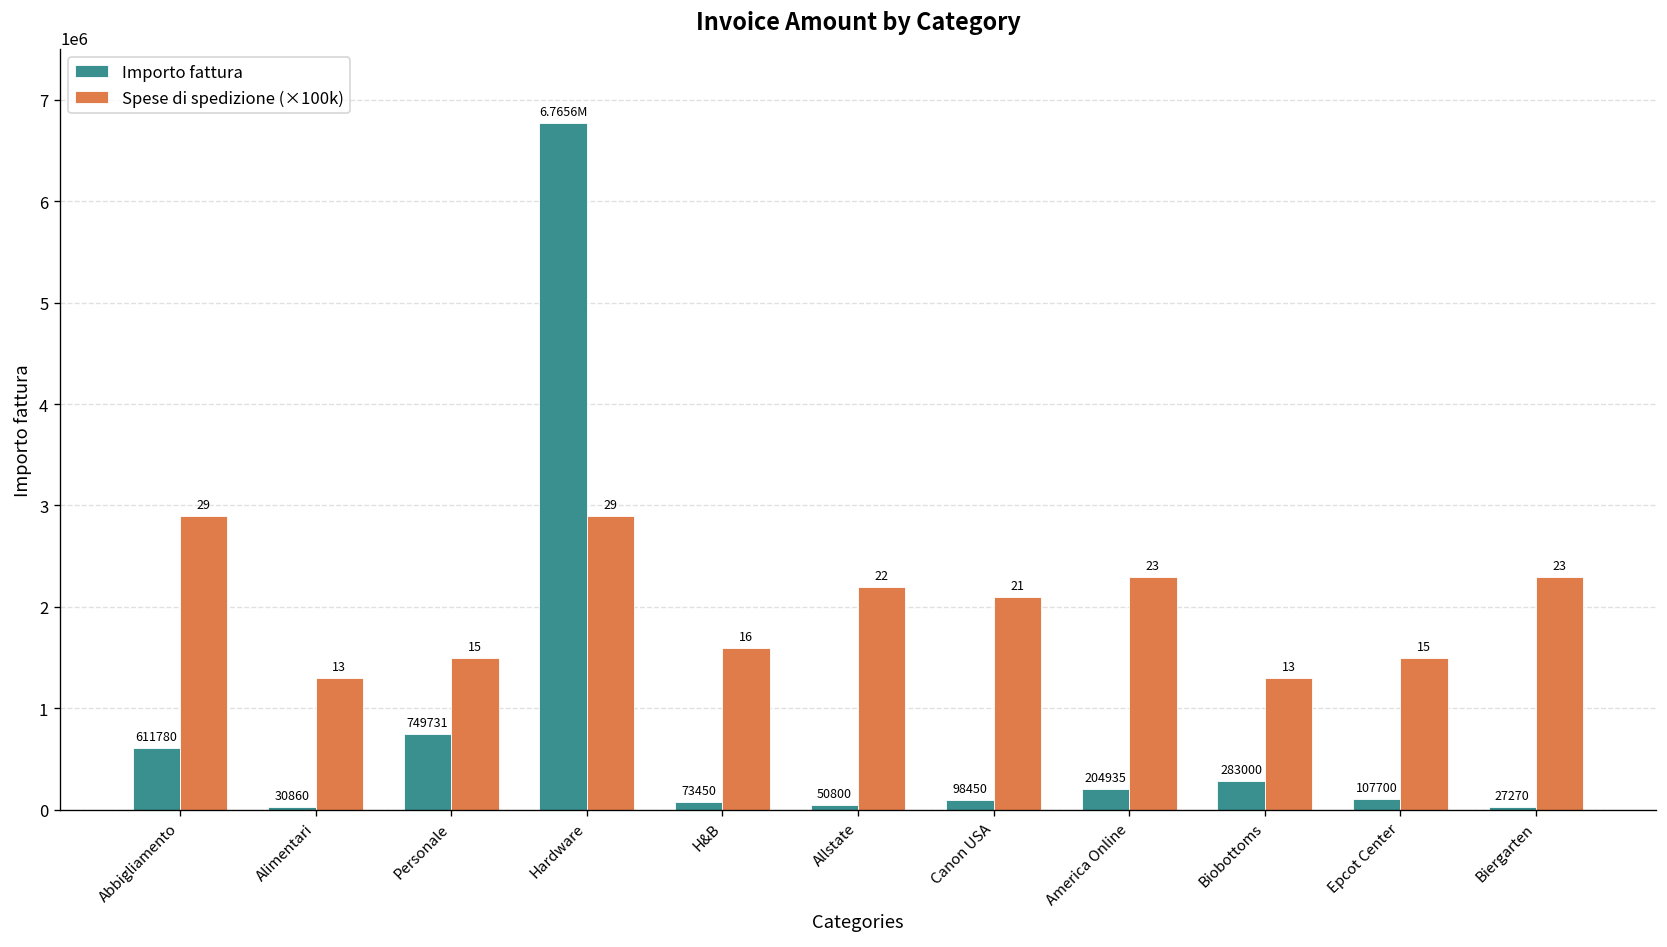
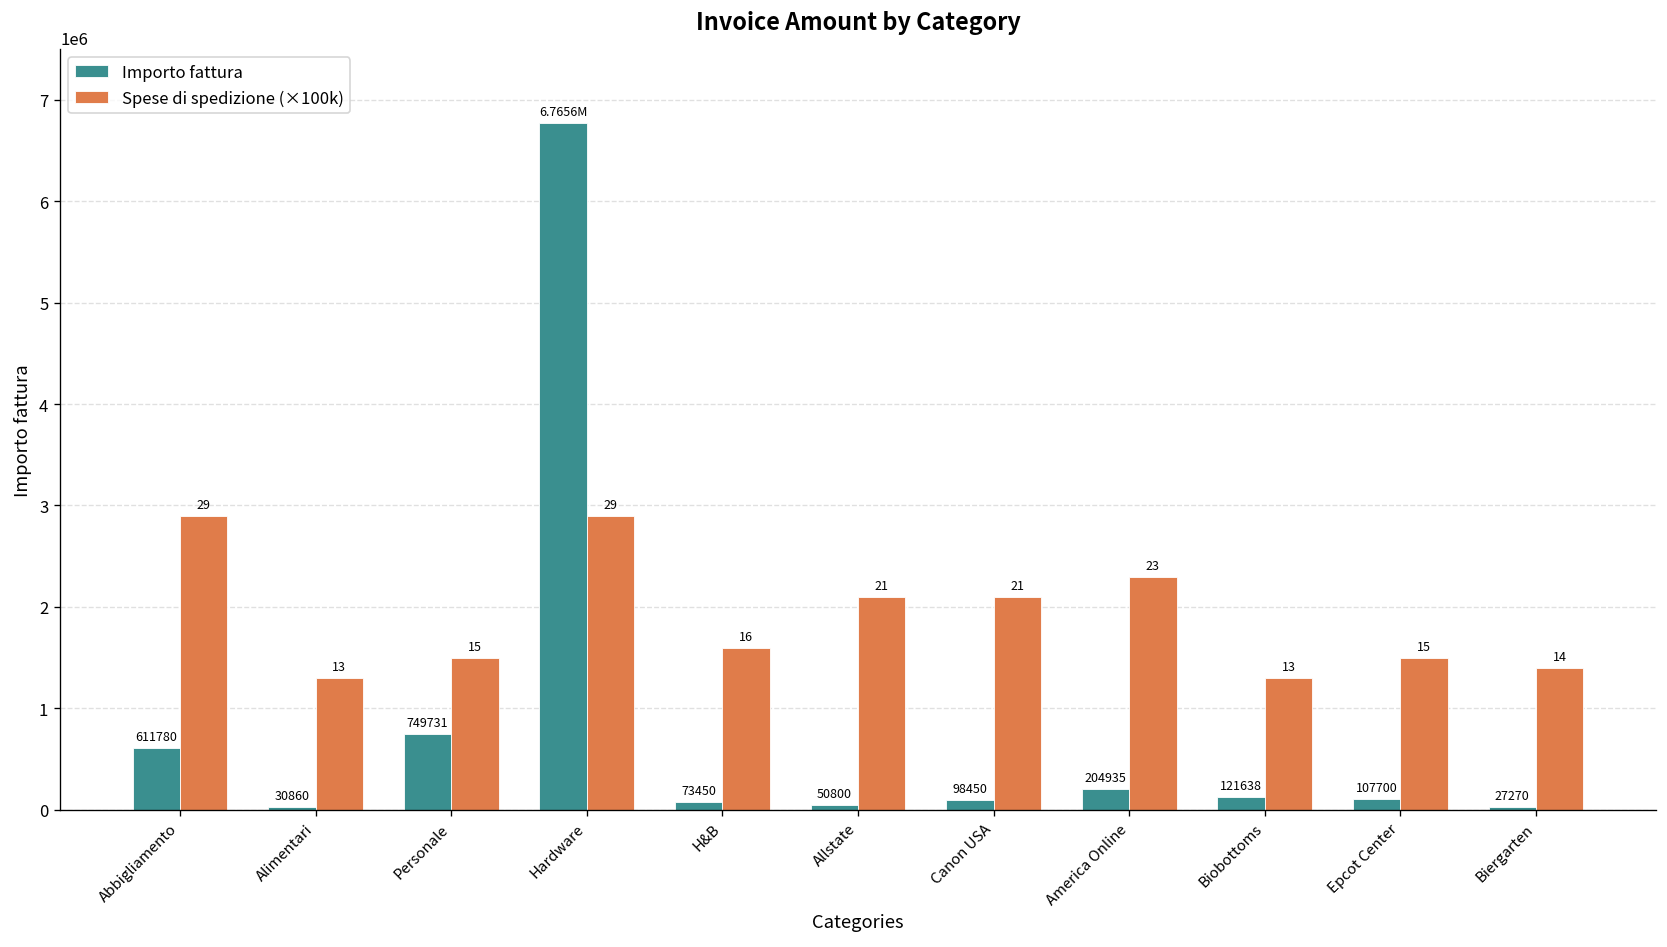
  {
    "Importo fattura": {
      "Abbigliamento": "611780",
      "Alimentari": "30860",
      "Personale": "749731",
      "Hardware": "6.7656M",
      "H&B": "73450",
      "Allstate": "50800",
      "Canon USA": "98450",
      "America Online": "204935",
-     "Biobottoms": "283000",
+     "Biobottoms": "121638",
      "Epcot Center": "107700",
      "Biergarten": "27270"
    },
    "Spese di spedizione (×100k)": {
-     "Allstate": "22",
-     "Biergarten": "23"
+     "Allstate": "21",
+     "Biergarten": "14"
    }
  }
